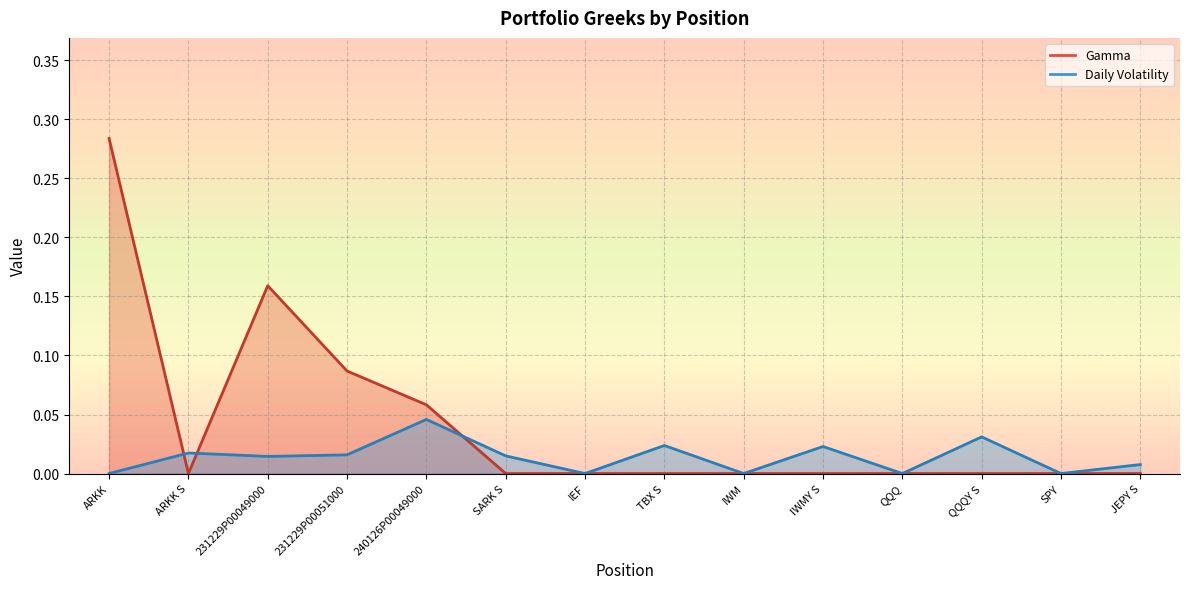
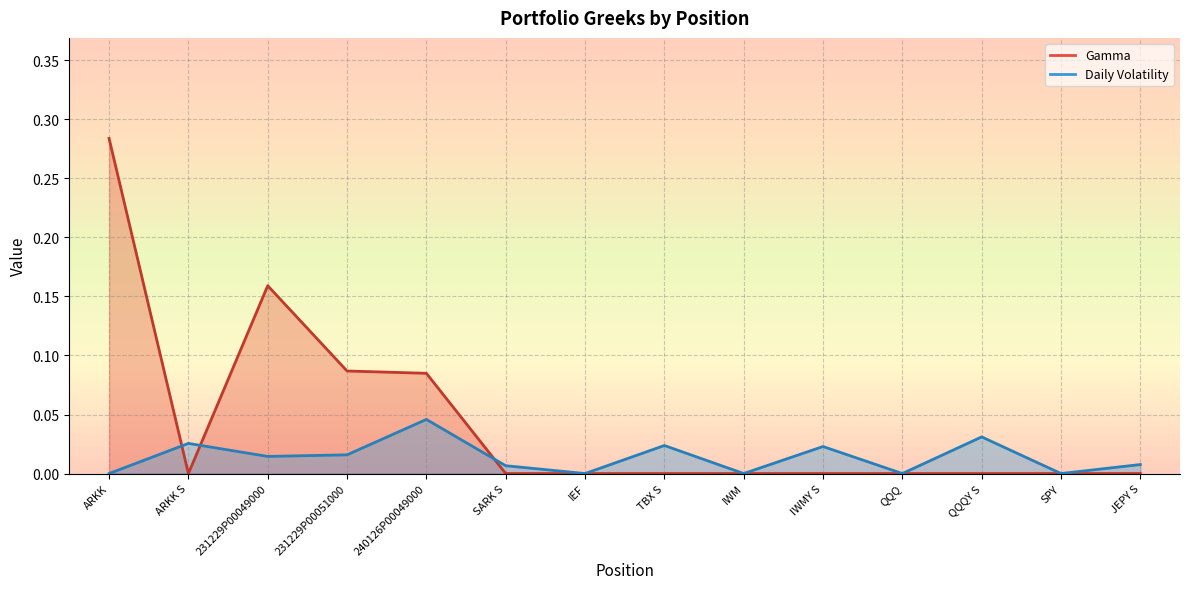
  {
    "Gamma": {
      "ARKK": 0.284,
      "ARKK S": 0.000,
      "231229P00049000": 0.159,
      "231229P00051000": 0.087,
-     "240126P00049000": 0.058,
+     "240126P00049000": 0.085,
      "SARK S": 0.000,
      "TBX S": 0.000,
      "IWMY S": 0.000,
      "QQQY S": 0.000,
      "JEPY S": 0.000
    },
    "Daily Volatility": {
      "ARKK": 0.000,
-     "ARKK S": 0.017,
+     "ARKK S": 0.026,
      "231229P00049000": 0.014,
      "231229P00051000": 0.016,
      "240126P00049000": 0.046,
-     "SARK S": 0.015,
+     "SARK S": 0.007,
      "TBX S": 0.024,
      "IWMY S": 0.023,
      "QQQY S": 0.031,
      "JEPY S": 0.008
    }
  }
